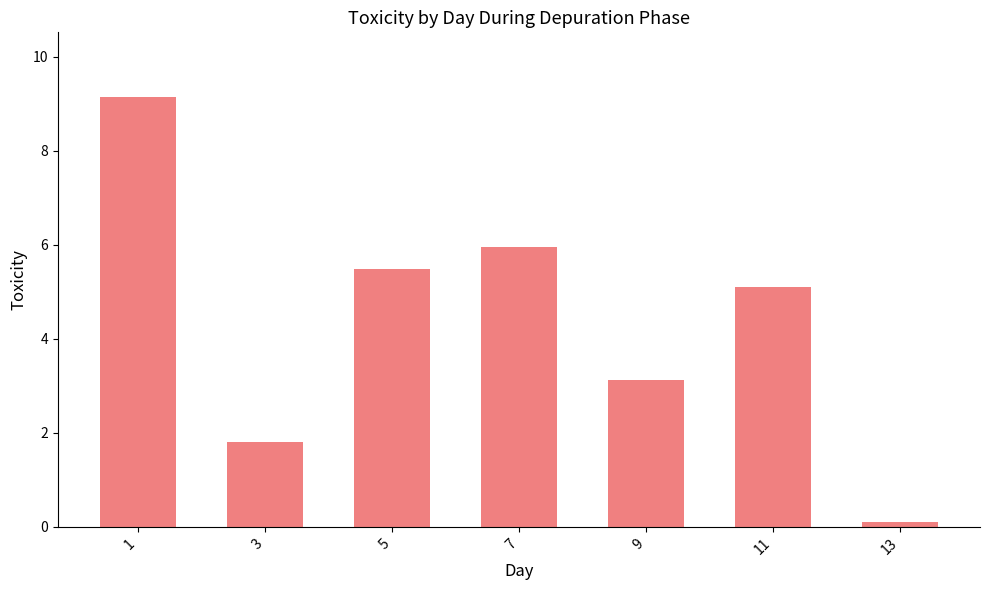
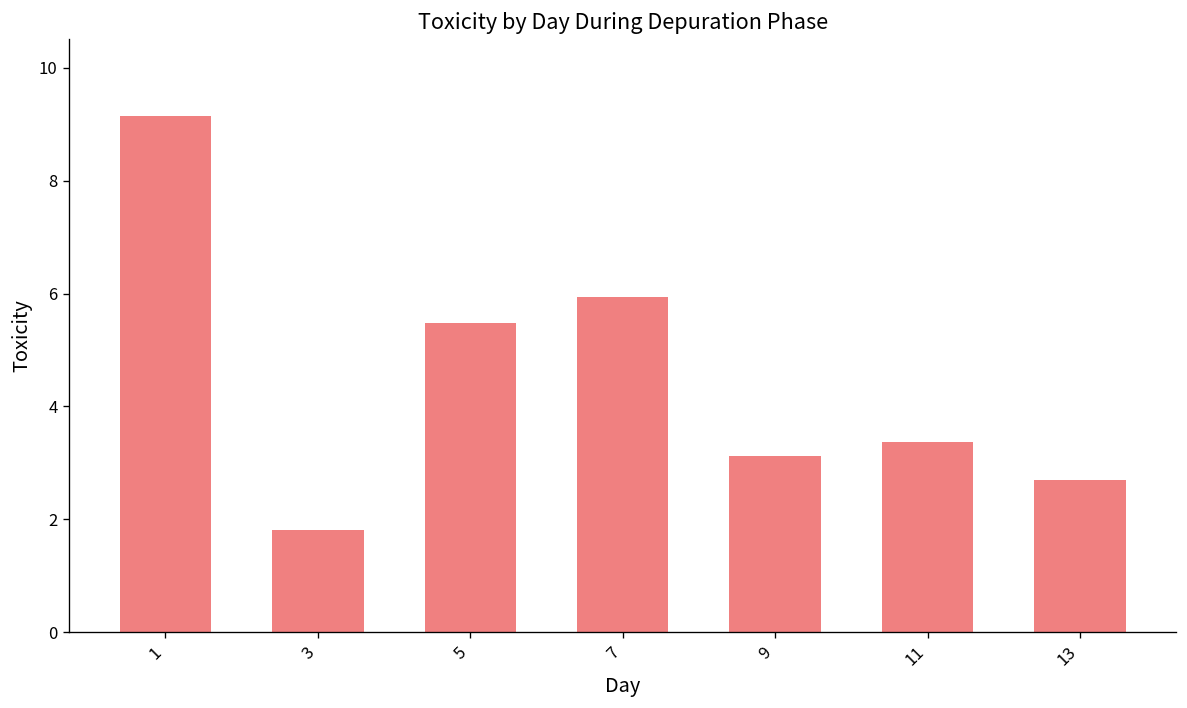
  {
    "1": 9.1,
    "3": 1.8,
    "5": 5.5,
    "7": 5.9,
    "9": 3.1,
-   "11": 5.1,
-   "13": 0.1
+   "11": 3.4,
+   "13": 2.7
  }
